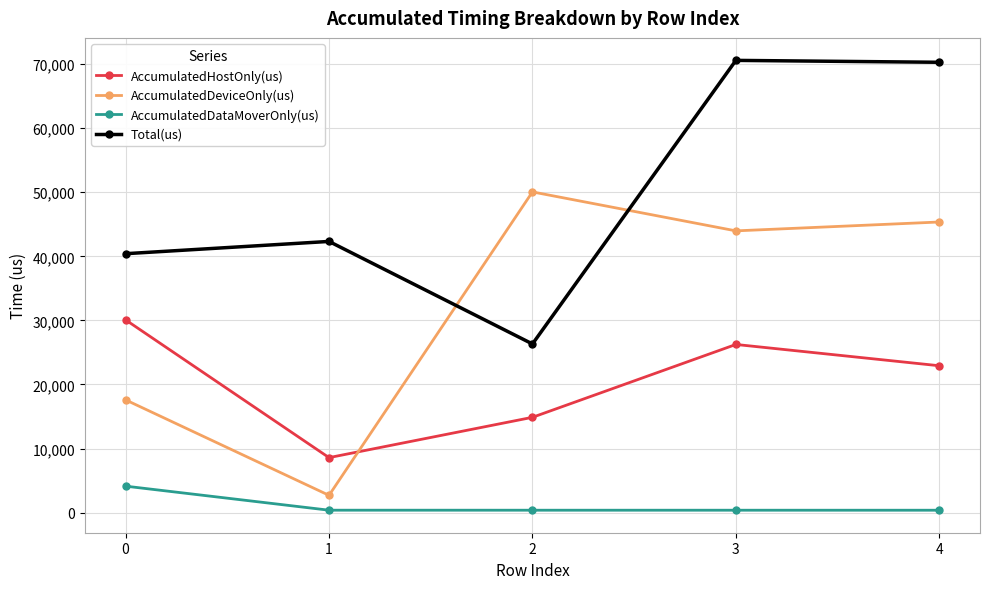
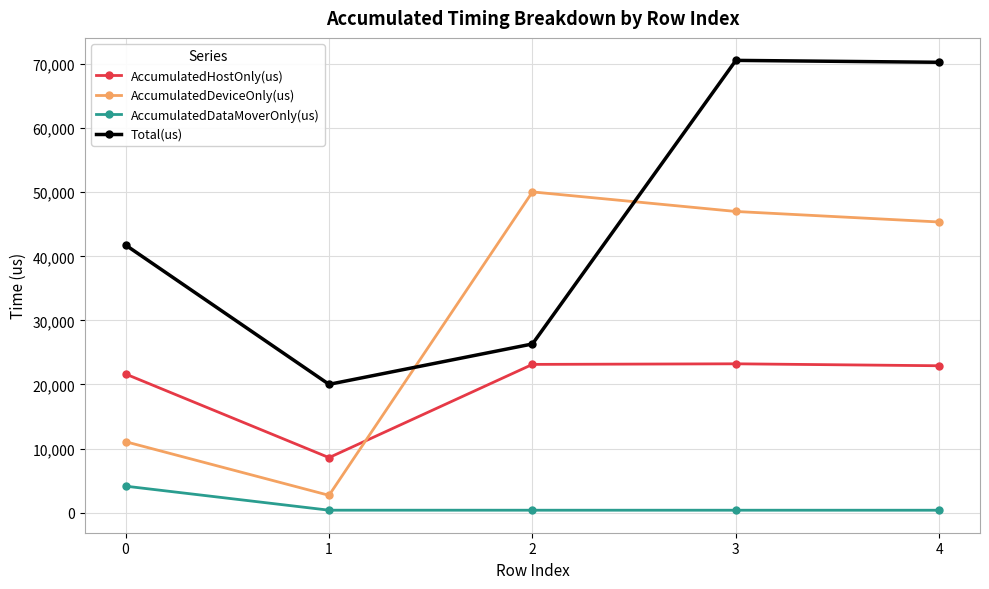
  {
    "AccumulatedHostOnly(us)": {
-     "0": "30,000",
+     "0": "22,000",
      "1": "9,000",
-     "2": "15,000",
-     "3": "26,000",
+     "2": "23,000",
+     "3": "23,000",
      "4": "23,000"
    },
    "AccumulatedDeviceOnly(us)": {
-     "0": "18,000",
+     "0": "11,000",
      "1": "3,000",
      "2": "50,000",
-     "3": "44,000",
+     "3": "47,000",
      "4": "45,000"
    },
    "AccumulatedDataMoverOnly(us)": {
      "0": "4,000",
      "1": "0",
      "2": "0",
      "3": "0",
      "4": "0"
    },
    "Total(us)": {
-     "0": "40,000",
-     "1": "42,000",
+     "0": "42,000",
+     "1": "20,000",
      "2": "26,000",
      "3": "71,000",
      "4": "70,000"
    }
  }
